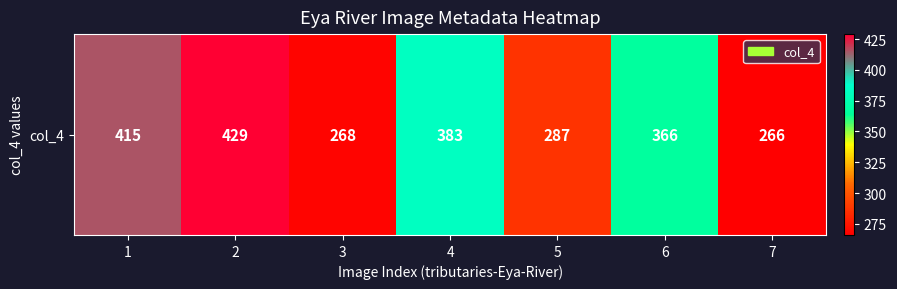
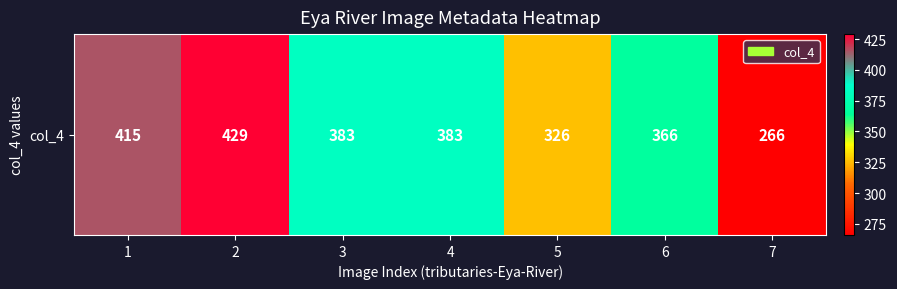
  {
    "col_4": {
      "1": 415,
      "2": 429,
-     "3": 268,
+     "3": 383,
      "4": 383,
-     "5": 287,
+     "5": 326,
      "6": 366,
      "7": 266
    }
  }
